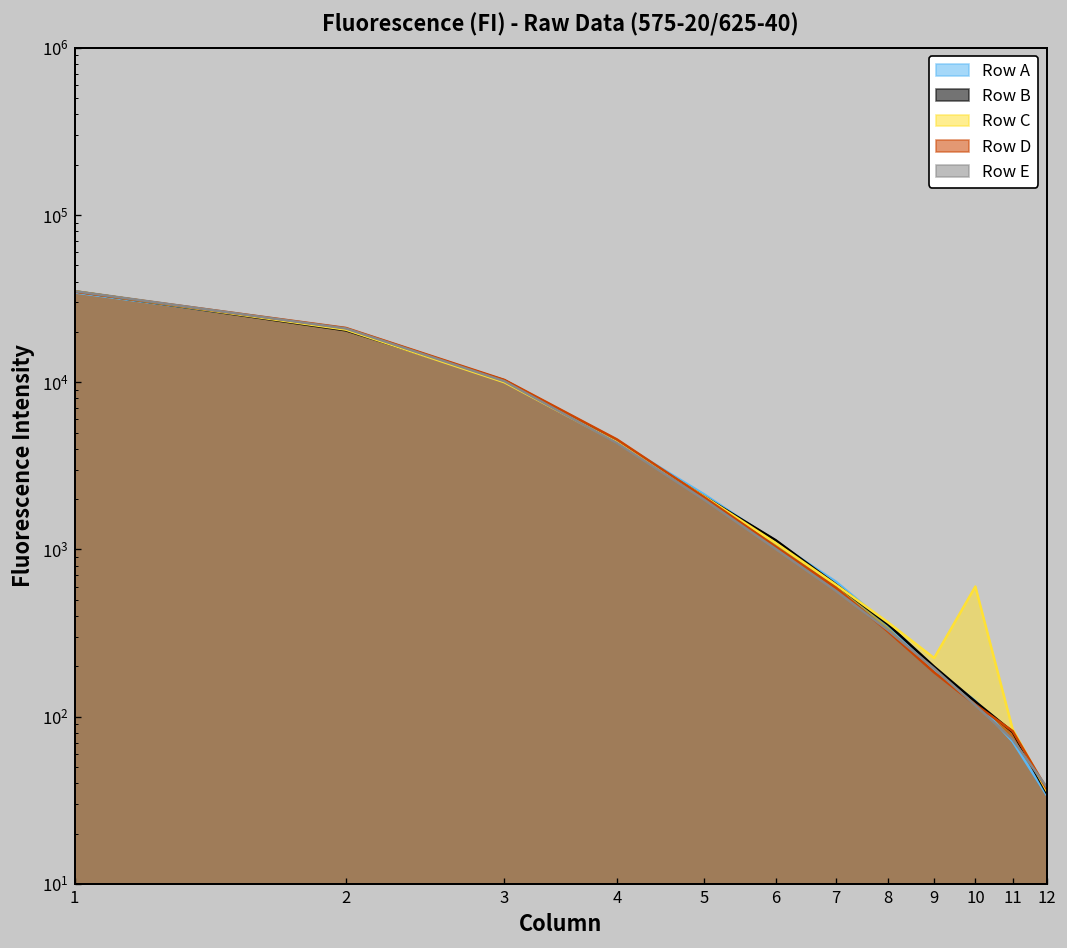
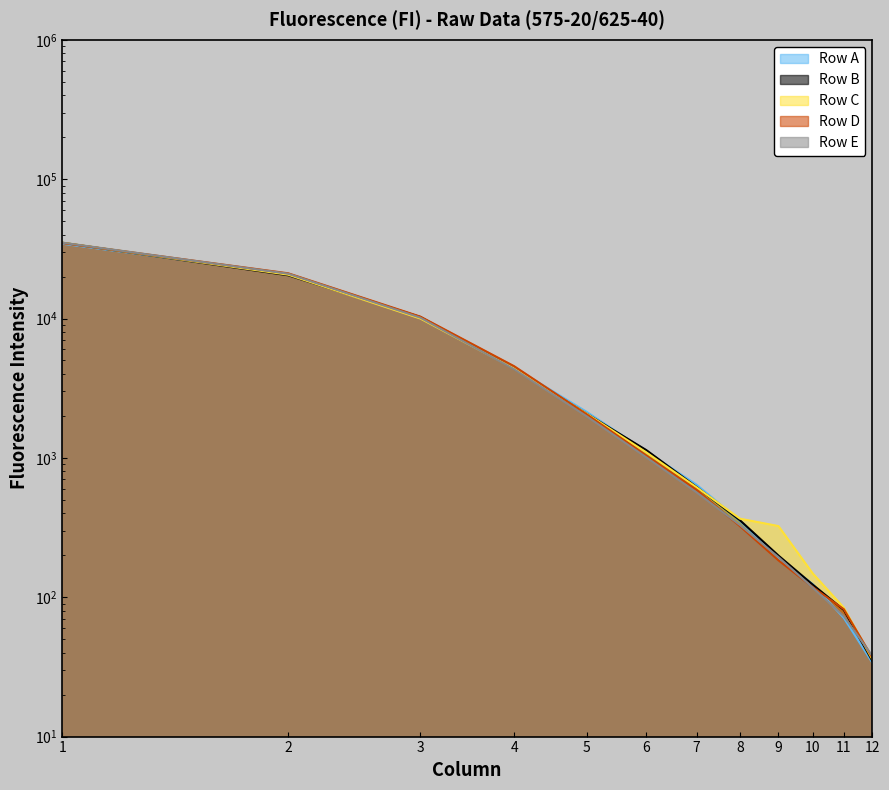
  {
    "Row C": {
-     "9": 220,
-     "10": 600
+     "9": 320,
+     "10": 150
    }
  }
